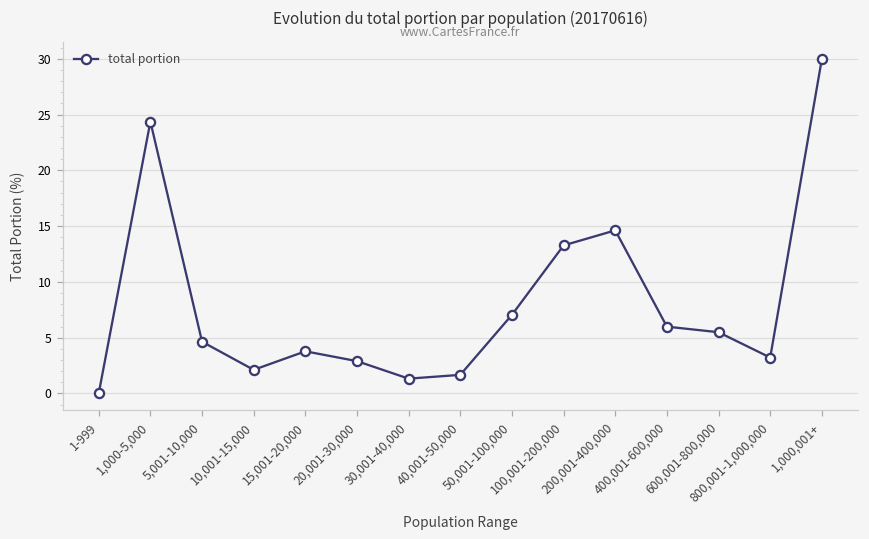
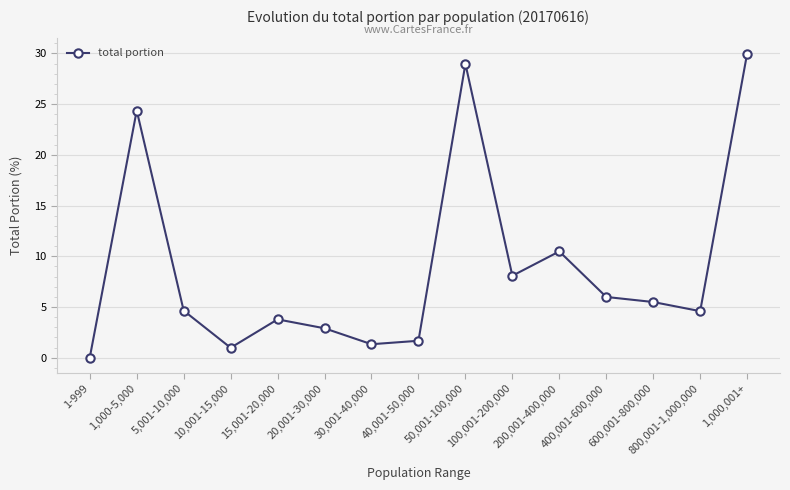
  {
    "1-999": 0.0,
    "1,000-5,000": 24.4,
    "5,001-10,000": 4.6,
-   "10,001-15,000": 2.1,
+   "10,001-15,000": 1.0,
    "15,001-20,000": 3.8,
    "20,001-30,000": 2.9,
    "30,001-40,000": 1.3,
    "40,001-50,000": 1.7,
-   "50,001-100,000": 7.1,
-   "100,001-200,000": 13.3,
-   "200,001-400,000": 14.6,
+   "50,001-100,000": 29.0,
+   "100,001-200,000": 8.1,
+   "200,001-400,000": 10.5,
    "400,001-600,000": 6.0,
    "600,001-800,000": 5.5,
-   "800,001-1,000,000": 3.2,
+   "800,001-1,000,000": 4.6,
    "1,000,001+": 30.0
  }
